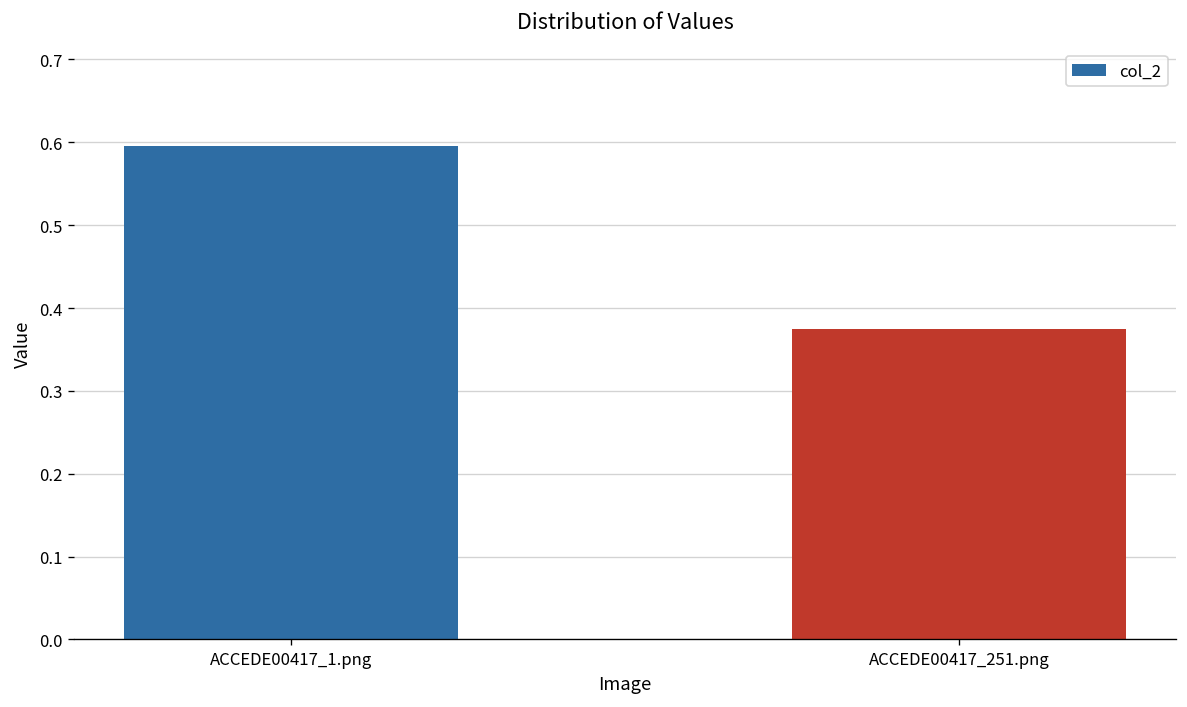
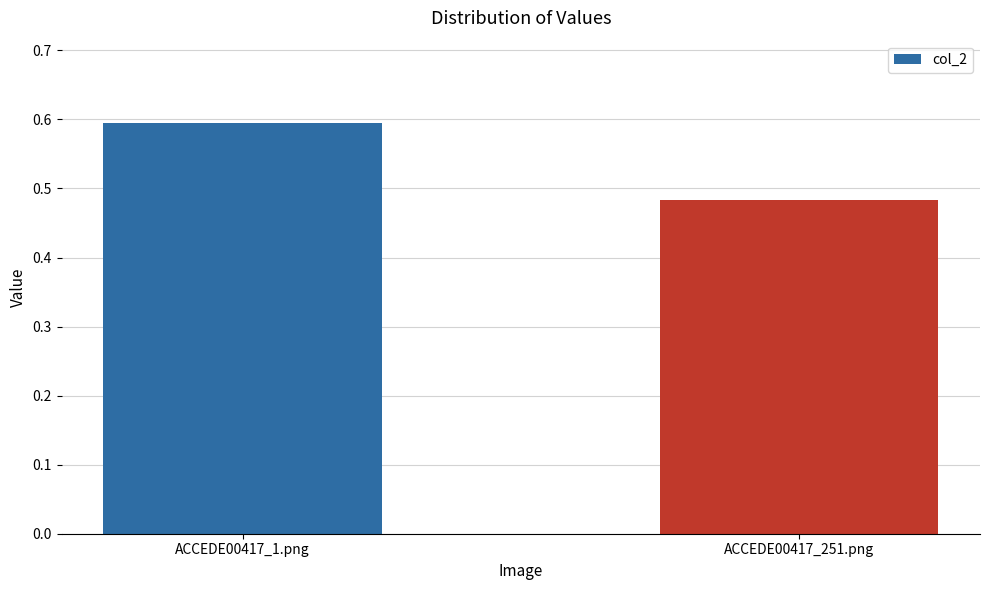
  {
    "ACCEDE00417_1.png": 0.60,
-   "ACCEDE00417_251.png": 0.37
+   "ACCEDE00417_251.png": 0.48
  }
